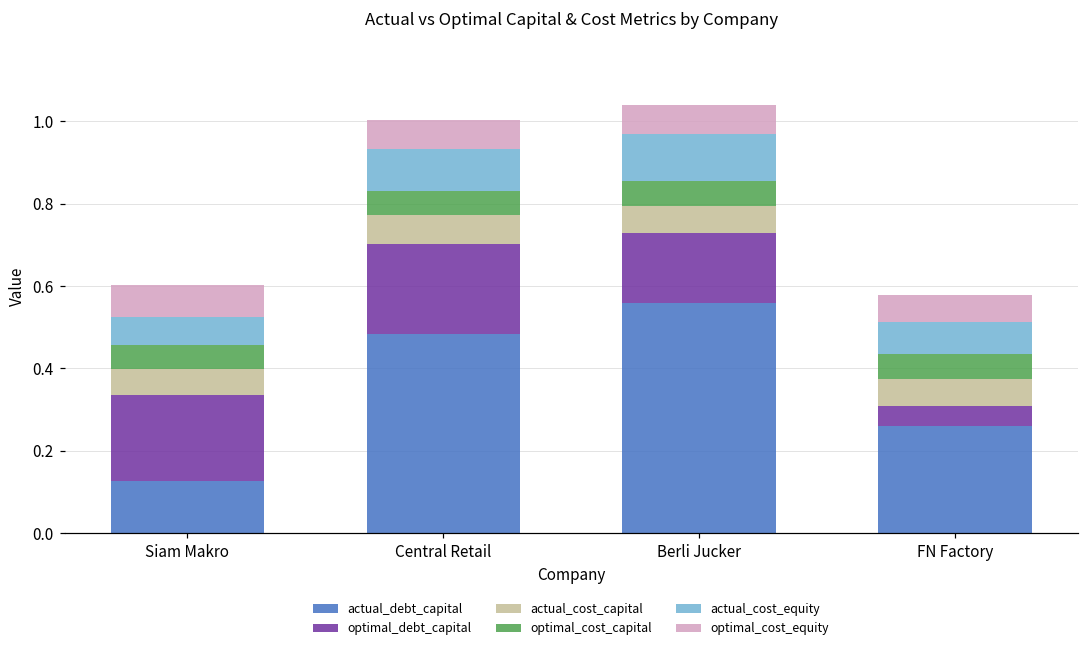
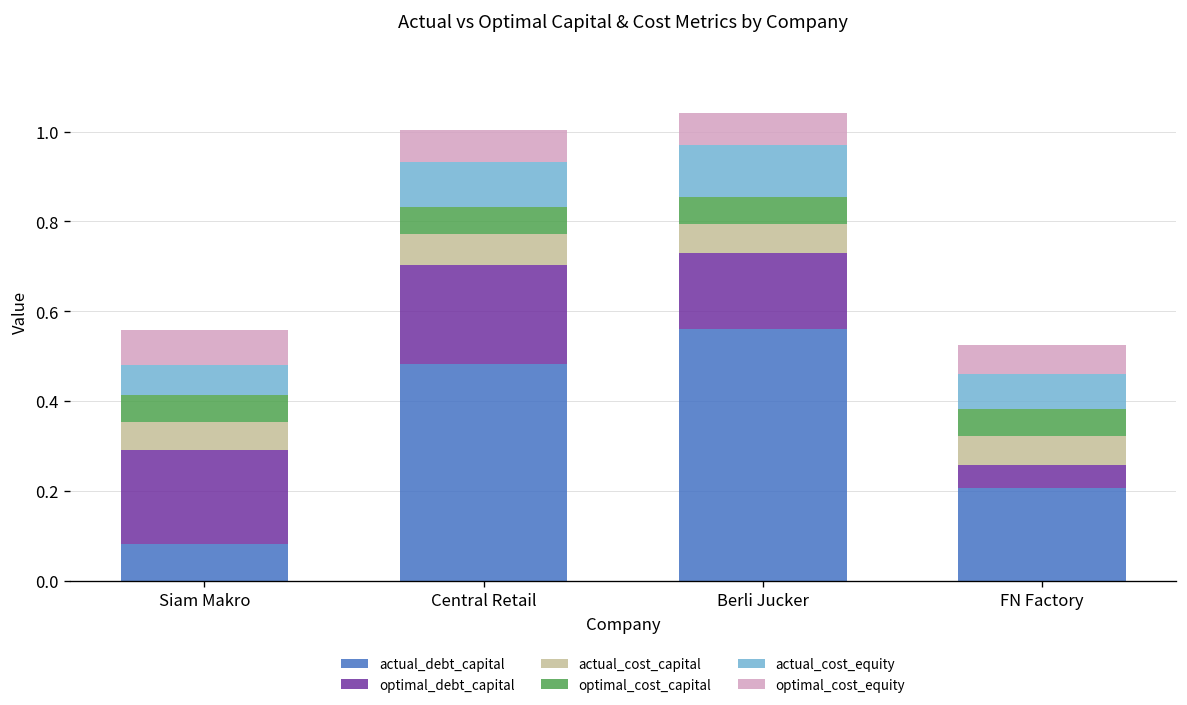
  {
    "actual_debt_capital": {
-     "Siam Makro": 0.13,
+     "Siam Makro": 0.08,
      "Central Retail": 0.48,
      "Berli Jucker": 0.56,
-     "FN Factory": 0.26
+     "FN Factory": 0.21
    },
    "optimal_debt_capital": {
      "Siam Makro": 0.21,
      "Central Retail": 0.22,
      "Berli Jucker": 0.17,
      "FN Factory": 0.05
    },
    "optimal_cost_capital": {
      "Siam Makro": 0.06,
      "Central Retail": 0.06,
      "Berli Jucker": 0.06,
      "FN Factory": 0.06
    },
    "actual_cost_equity": {
      "Siam Makro": 0.07,
      "Central Retail": 0.10,
      "Berli Jucker": 0.11,
      "FN Factory": 0.08
    }
  }
